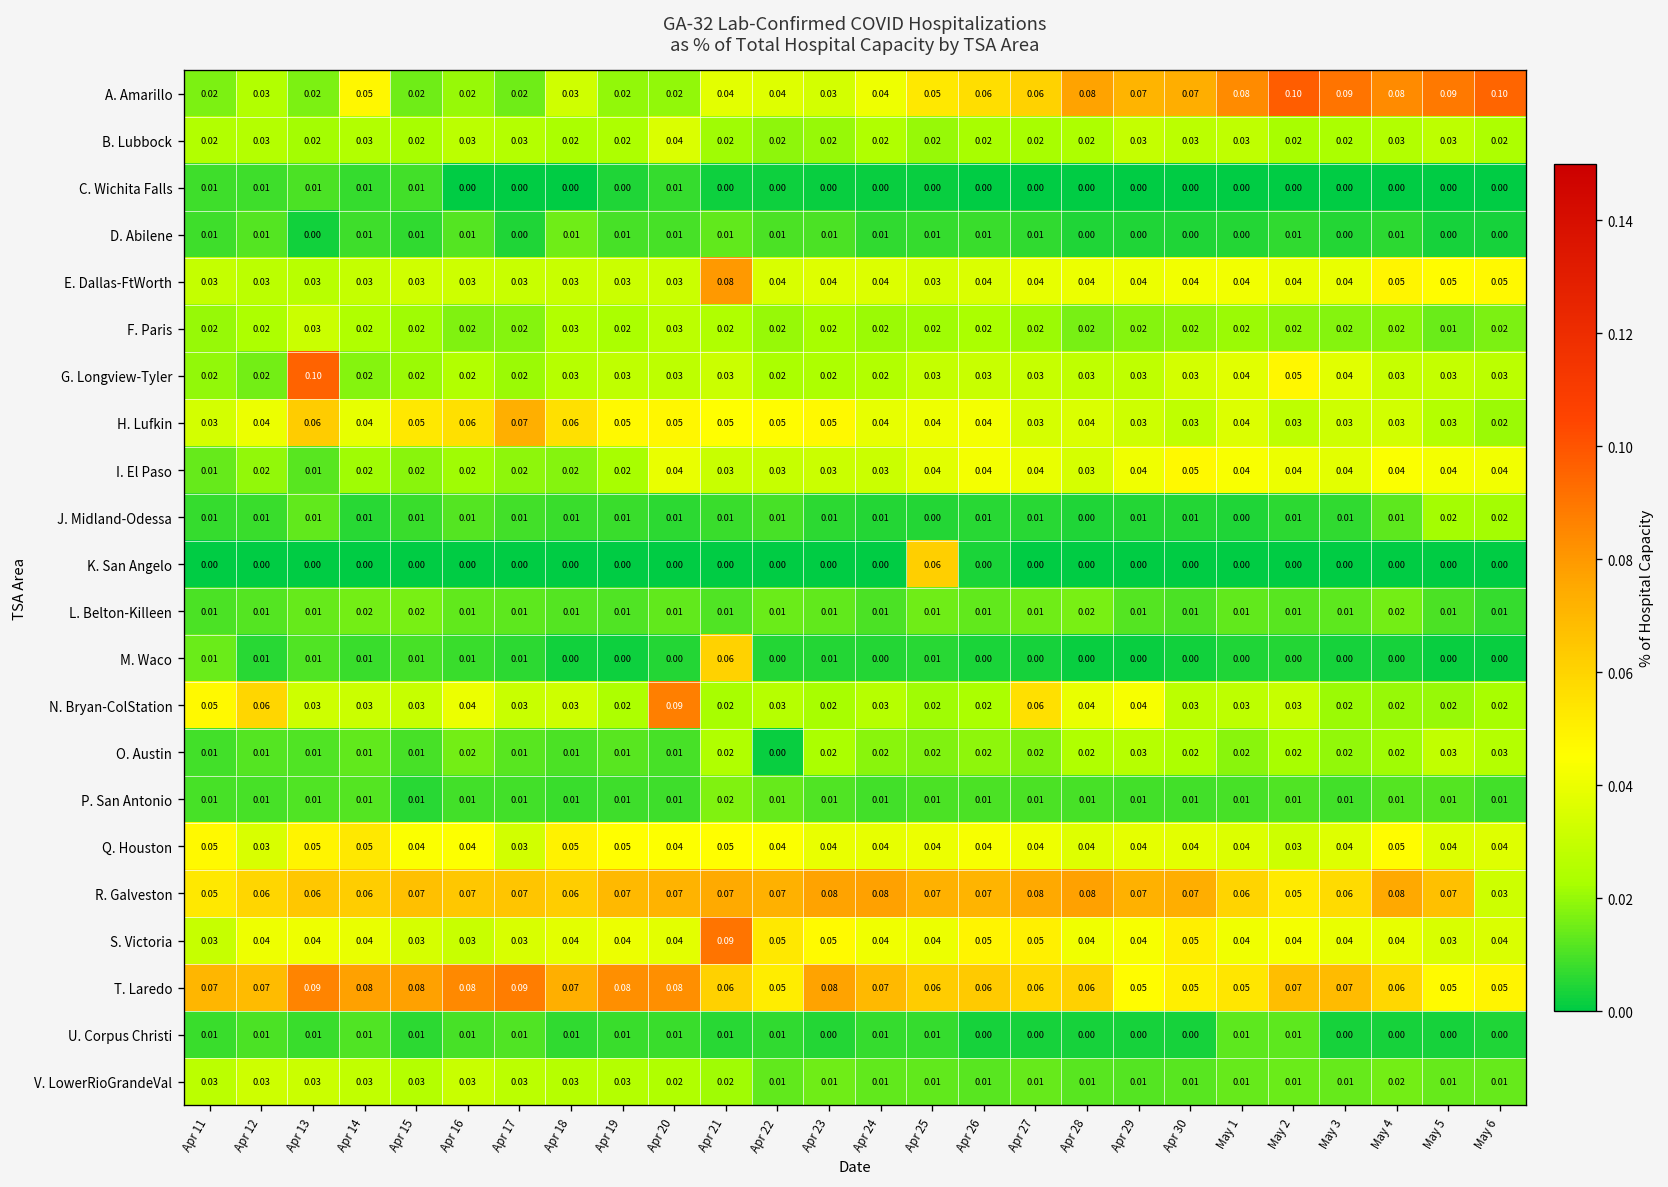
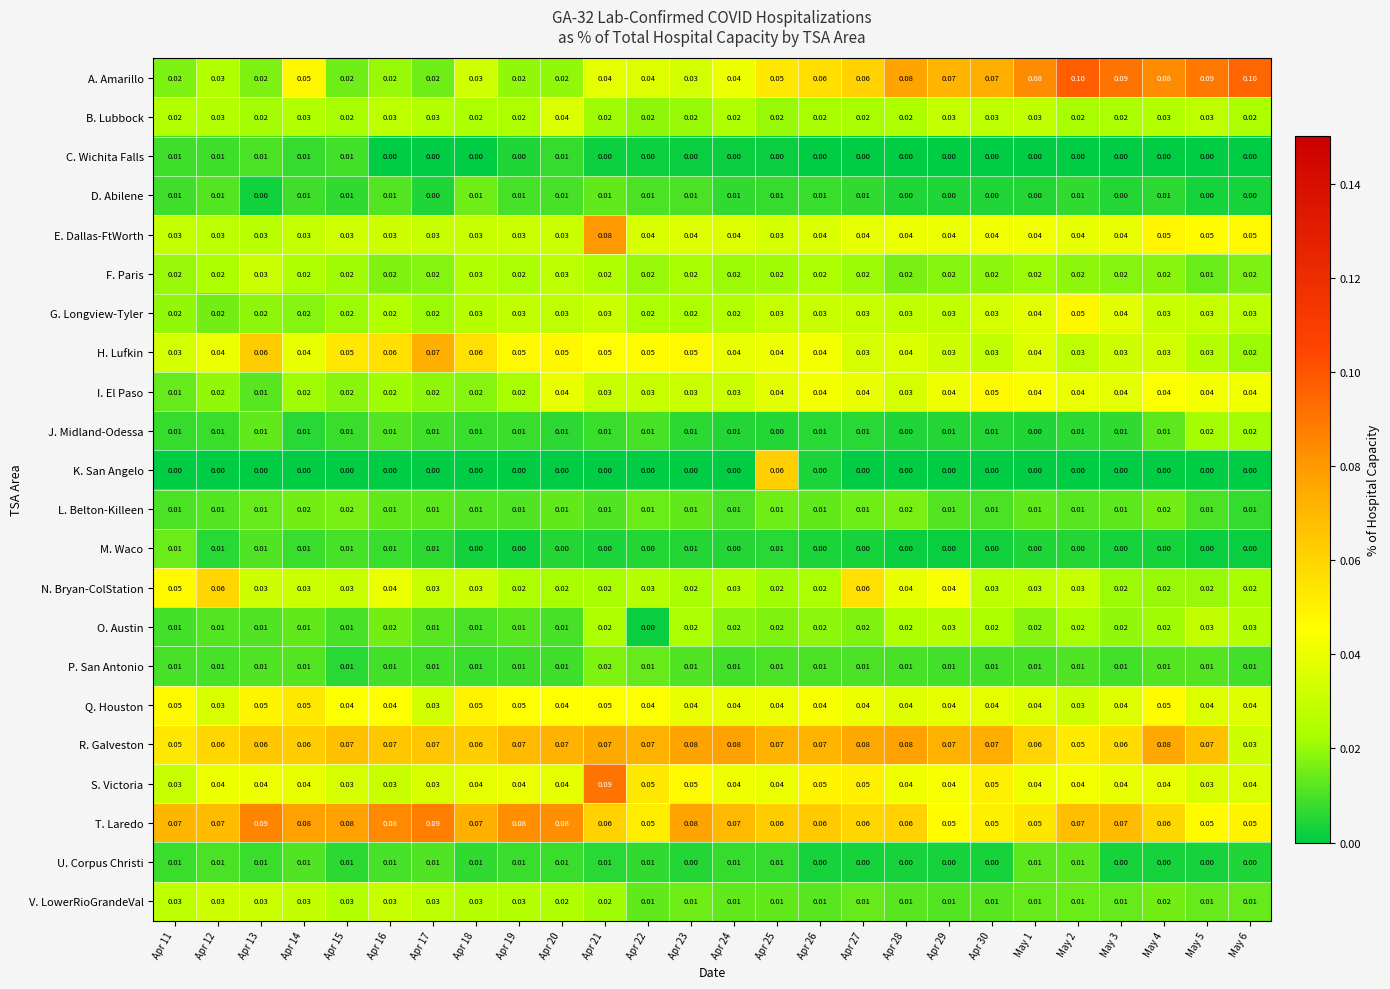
  {
    "G. Longview-Tyler": {
      "Apr 11": 0.02,
      "Apr 12": 0.02,
-     "Apr 13": 0.10,
+     "Apr 13": 0.02,
      "Apr 14": 0.02,
      "Apr 15": 0.02,
      "Apr 16": 0.02,
      "Apr 17": 0.02,
      "Apr 18": 0.03,
      "Apr 19": 0.03,
      "Apr 20": 0.03,
      "Apr 21": 0.03,
      "Apr 22": 0.02,
      "Apr 23": 0.02,
      "Apr 24": 0.02,
      "Apr 25": 0.03,
      "Apr 26": 0.03,
      "Apr 27": 0.03,
      "Apr 28": 0.03,
      "Apr 29": 0.03,
      "Apr 30": 0.03,
      "May 1": 0.04,
      "May 2": 0.05,
      "May 3": 0.04,
      "May 4": 0.03,
      "May 5": 0.03,
      "May 6": 0.03
    },
    "M. Waco": {
      "Apr 11": 0.01,
      "Apr 12": 0.01,
      "Apr 13": 0.01,
      "Apr 14": 0.01,
      "Apr 15": 0.01,
      "Apr 16": 0.01,
      "Apr 17": 0.01,
      "Apr 18": 0.00,
      "Apr 19": 0.00,
      "Apr 20": 0.00,
-     "Apr 21": 0.06,
+     "Apr 21": 0.00,
      "Apr 22": 0.00,
      "Apr 23": 0.01,
      "Apr 24": 0.00,
      "Apr 25": 0.01,
      "Apr 26": 0.00,
      "Apr 27": 0.00,
      "Apr 28": 0.00,
      "Apr 29": 0.00,
      "Apr 30": 0.00,
      "May 1": 0.00,
      "May 2": 0.00,
      "May 3": 0.00,
      "May 4": 0.00,
      "May 5": 0.00,
      "May 6": 0.00
    },
    "N. Bryan-ColStation": {
      "Apr 11": 0.05,
      "Apr 12": 0.06,
      "Apr 13": 0.03,
      "Apr 14": 0.03,
      "Apr 15": 0.03,
      "Apr 16": 0.04,
      "Apr 17": 0.03,
      "Apr 18": 0.03,
      "Apr 19": 0.02,
-     "Apr 20": 0.09,
+     "Apr 20": 0.02,
      "Apr 21": 0.02,
      "Apr 22": 0.03,
      "Apr 23": 0.02,
      "Apr 24": 0.03,
      "Apr 25": 0.02,
      "Apr 26": 0.02,
      "Apr 27": 0.06,
      "Apr 28": 0.04,
      "Apr 29": 0.04,
      "Apr 30": 0.03,
      "May 1": 0.03,
      "May 2": 0.03,
      "May 3": 0.02,
      "May 4": 0.02,
      "May 5": 0.02,
      "May 6": 0.02
    }
  }
